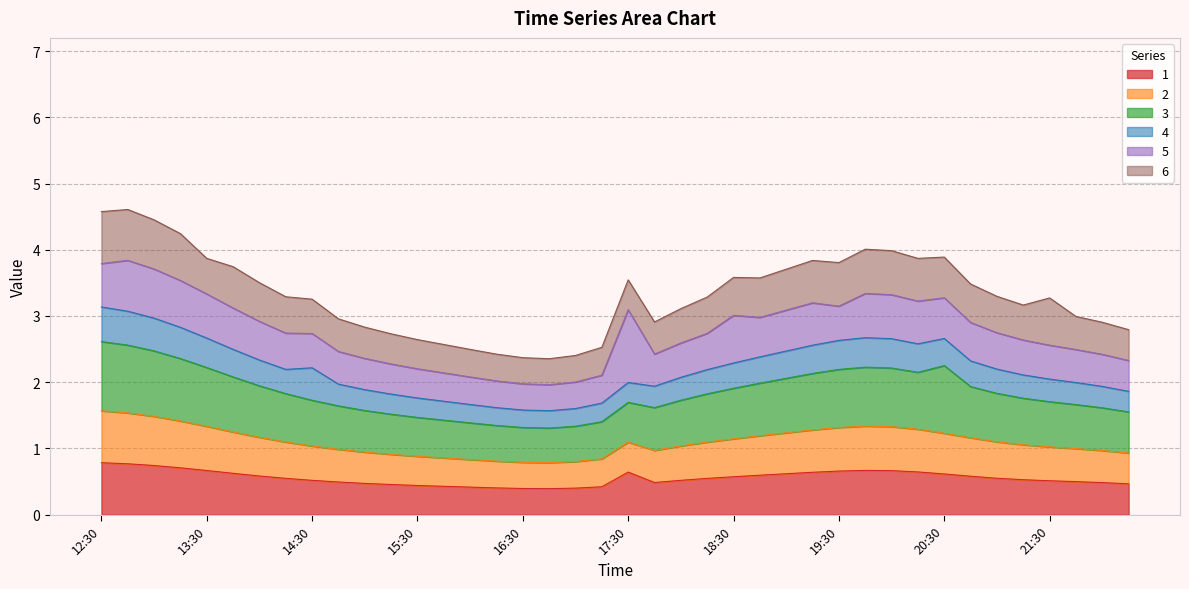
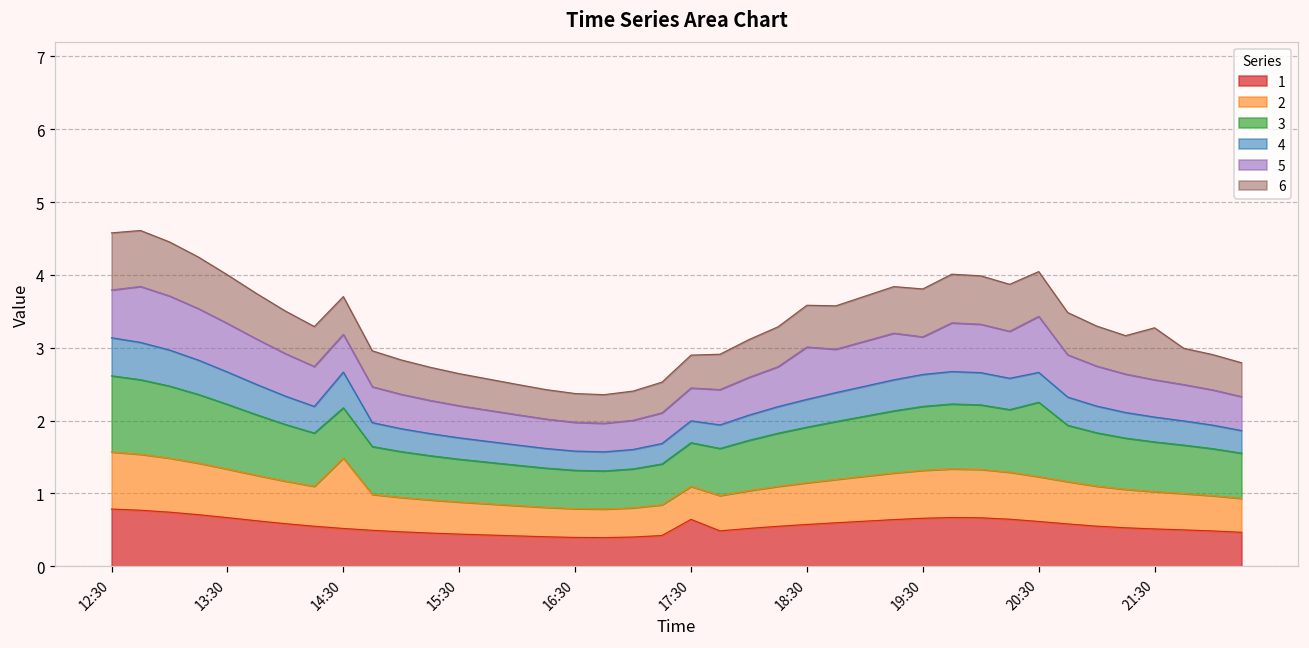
  {
    "1": {
      "12:30": 0.8,
      "13:30": 0.7,
      "14:30": 0.5,
      "15:30": 0.4,
      "16:30": 0.4,
      "17:30": 0.6,
      "18:30": 0.6,
      "19:30": 0.7,
      "20:30": 0.6,
      "21:30": 0.5
    },
    "2": {
      "12:30": 0.8,
      "13:30": 0.7,
-     "14:30": 0.5,
+     "14:30": 1.0,
      "15:30": 0.4,
      "16:30": 0.4,
      "17:30": 0.5,
      "18:30": 0.6,
      "19:30": 0.7,
      "20:30": 0.6,
      "21:30": 0.5
    },
    "3": {
      "12:30": 1.0,
      "13:30": 0.9,
      "14:30": 0.7,
      "15:30": 0.6,
      "16:30": 0.5,
      "17:30": 0.6,
      "18:30": 0.8,
      "19:30": 0.9,
      "20:30": 1.0,
      "21:30": 0.7
    },
    "4": {
      "12:30": 0.5,
      "13:30": 0.4,
      "14:30": 0.5,
      "15:30": 0.3,
      "16:30": 0.3,
      "17:30": 0.3,
      "18:30": 0.4,
      "19:30": 0.4,
      "20:30": 0.4,
      "21:30": 0.3
    },
    "5": {
      "12:30": 0.7,
      "13:30": 0.7,
      "14:30": 0.5,
      "15:30": 0.4,
      "16:30": 0.4,
-     "17:30": 1.1,
+     "17:30": 0.5,
      "18:30": 0.7,
      "19:30": 0.5,
-     "20:30": 0.6,
+     "20:30": 0.8,
      "21:30": 0.5
    },
    "6": {
      "12:30": 0.8,
-     "13:30": 0.5,
+     "13:30": 0.7,
      "14:30": 0.5,
      "15:30": 0.4,
      "16:30": 0.4,
      "17:30": 0.5,
      "18:30": 0.6,
      "19:30": 0.7,
      "20:30": 0.6,
      "21:30": 0.7
    }
  }
